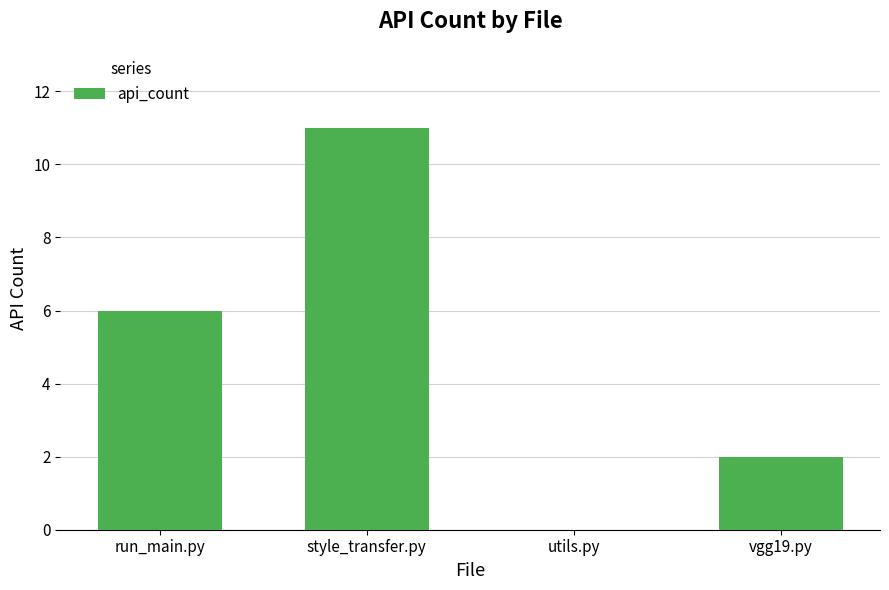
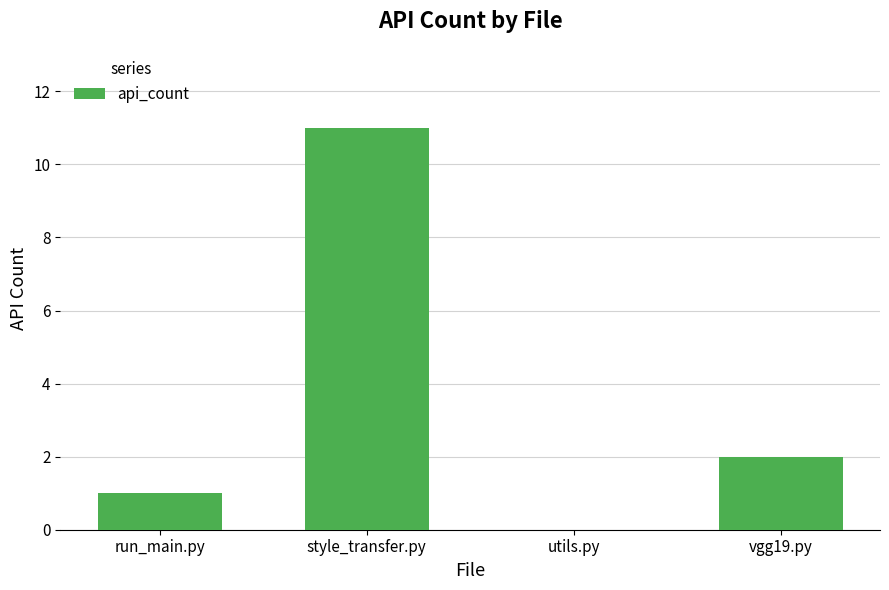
  {
-   "run_main.py": 6,
+   "run_main.py": 1,
    "style_transfer.py": 11,
    "utils.py": 0,
    "vgg19.py": 2
  }
